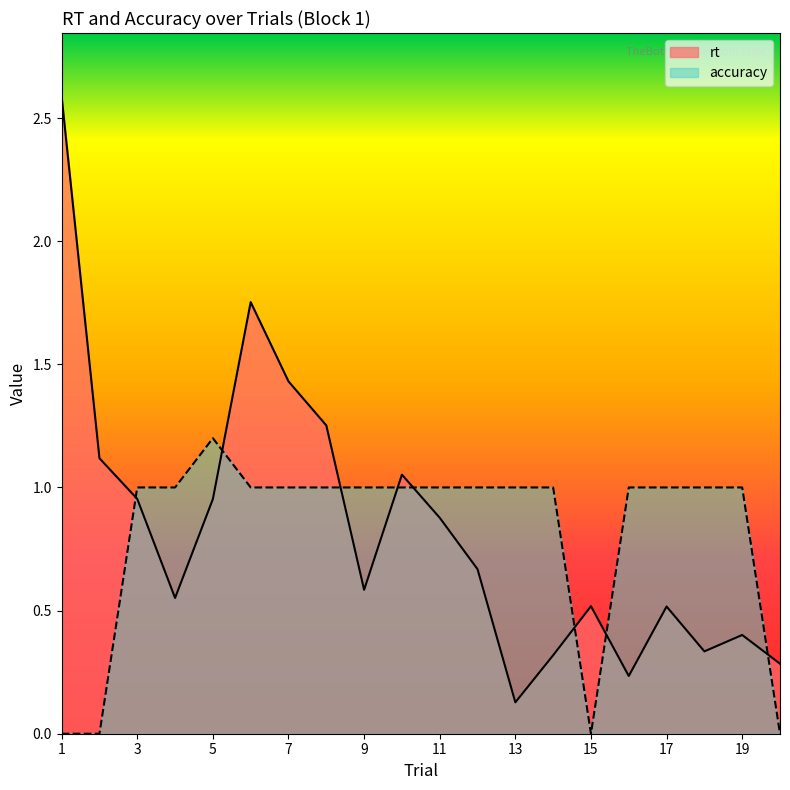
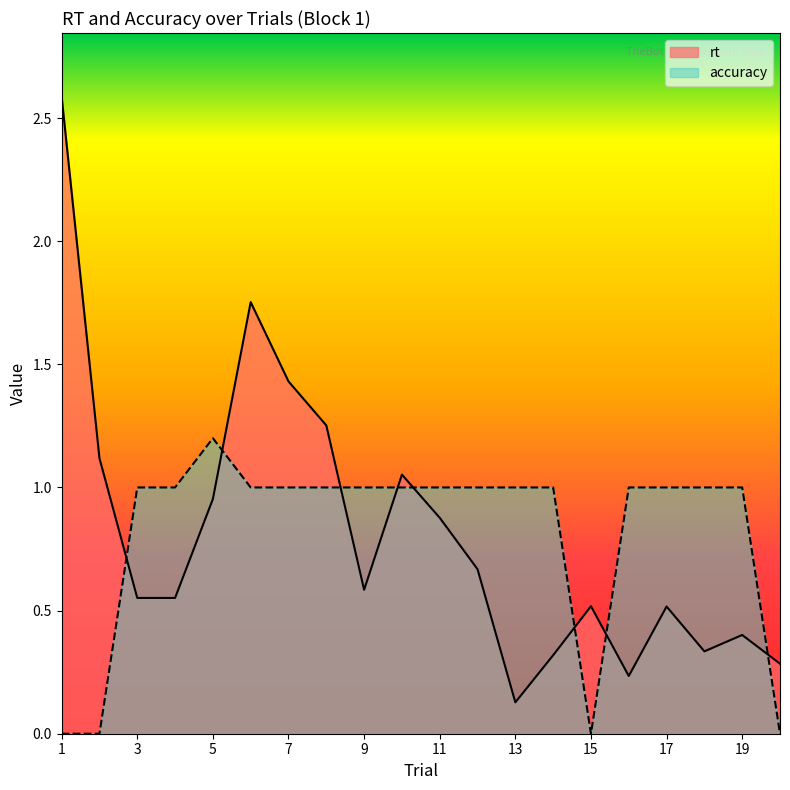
  {
    "rt": {
      "1": 2.59,
-     "3": 0.95,
+     "3": 0.55,
      "5": 0.95,
      "7": 1.43,
      "9": 0.58,
      "11": 0.88,
      "13": 0.13,
      "15": 0.52,
      "17": 0.52,
      "19": 0.40
    },
    "accuracy": {
      "1": 0.00,
      "3": 1.00,
      "5": 1.20,
      "7": 1.00,
      "9": 1.00,
      "11": 1.00,
      "13": 1.00,
      "15": 0.00,
      "17": 1.00,
      "19": 1.00
    }
  }
